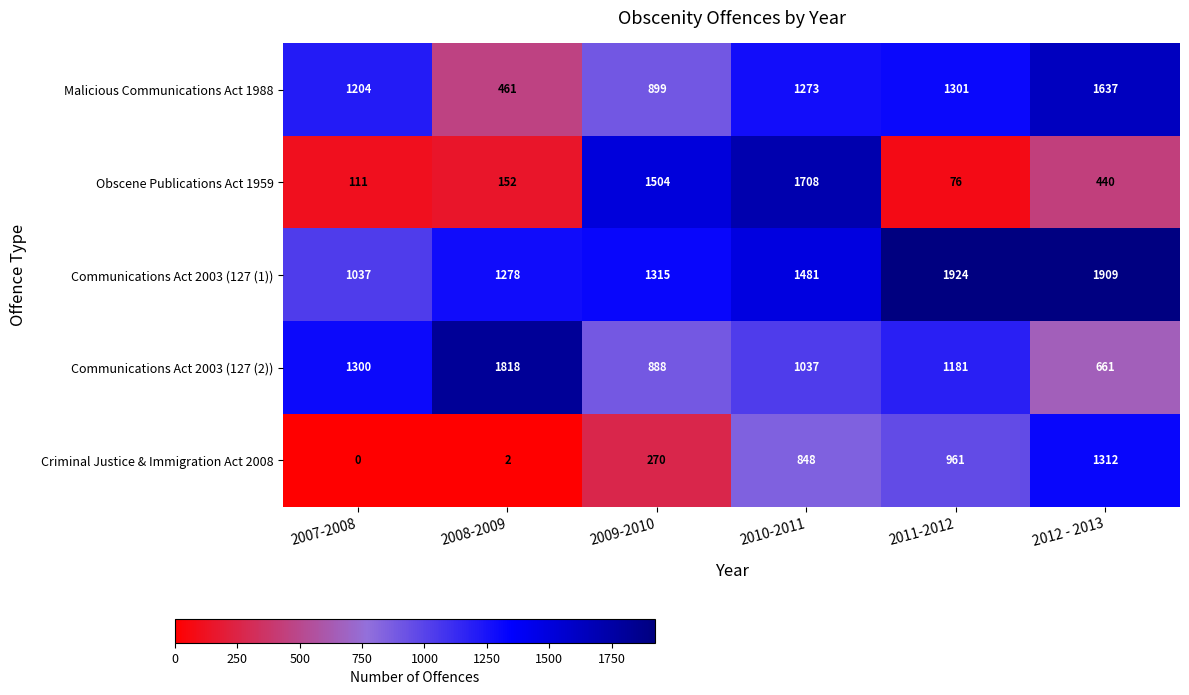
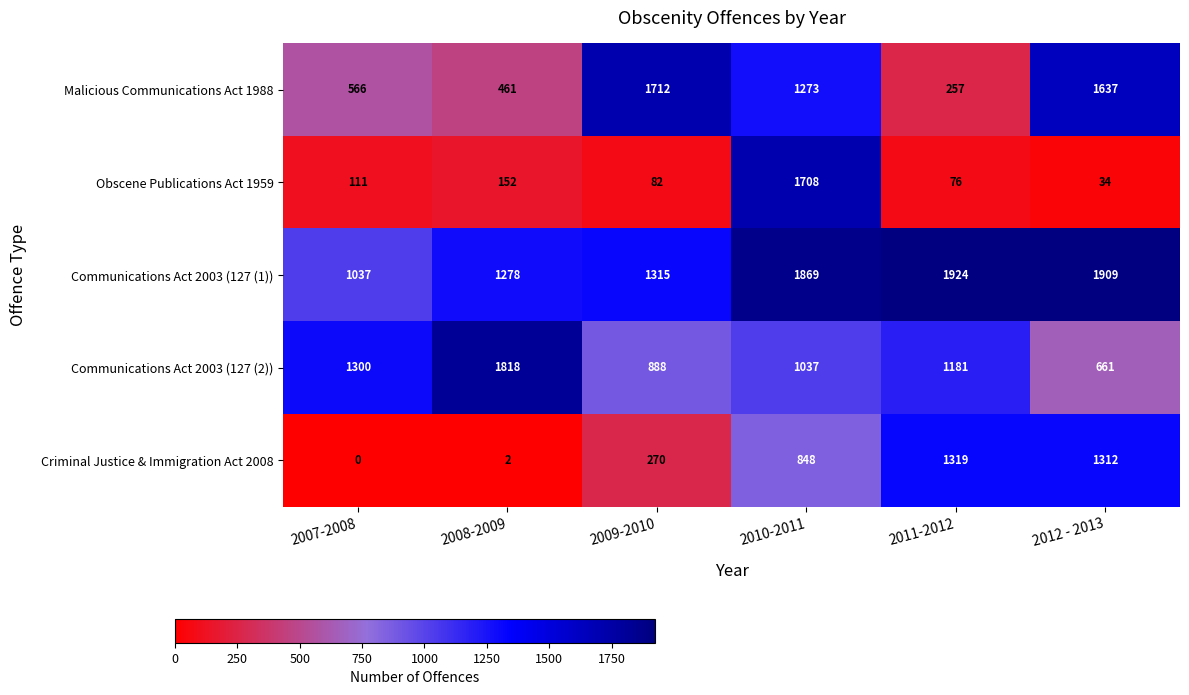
  {
    "Malicious Communications Act 1988": {
-     "2007-2008": 1204,
+     "2007-2008": 566,
      "2008-2009": 461,
-     "2009-2010": 899,
+     "2009-2010": 1712,
      "2010-2011": 1273,
-     "2011-2012": 1301,
+     "2011-2012": 257,
      "2012 - 2013": 1637
    },
    "Obscene Publications Act 1959": {
      "2007-2008": 111,
      "2008-2009": 152,
-     "2009-2010": 1504,
+     "2009-2010": 82,
      "2010-2011": 1708,
      "2011-2012": 76,
-     "2012 - 2013": 440
+     "2012 - 2013": 34
    },
    "Communications Act 2003 (127 (1))": {
      "2007-2008": 1037,
      "2008-2009": 1278,
      "2009-2010": 1315,
-     "2010-2011": 1481,
+     "2010-2011": 1869,
      "2011-2012": 1924,
      "2012 - 2013": 1909
    },
    "Communications Act 2003 (127 (2))": {
      "2007-2008": 1300,
      "2008-2009": 1818,
      "2009-2010": 888,
      "2010-2011": 1037,
      "2011-2012": 1181,
      "2012 - 2013": 661
    },
    "Criminal Justice & Immigration Act 2008": {
      "2007-2008": 0,
      "2008-2009": 2,
      "2009-2010": 270,
      "2010-2011": 848,
-     "2011-2012": 961,
+     "2011-2012": 1319,
      "2012 - 2013": 1312
    }
  }
